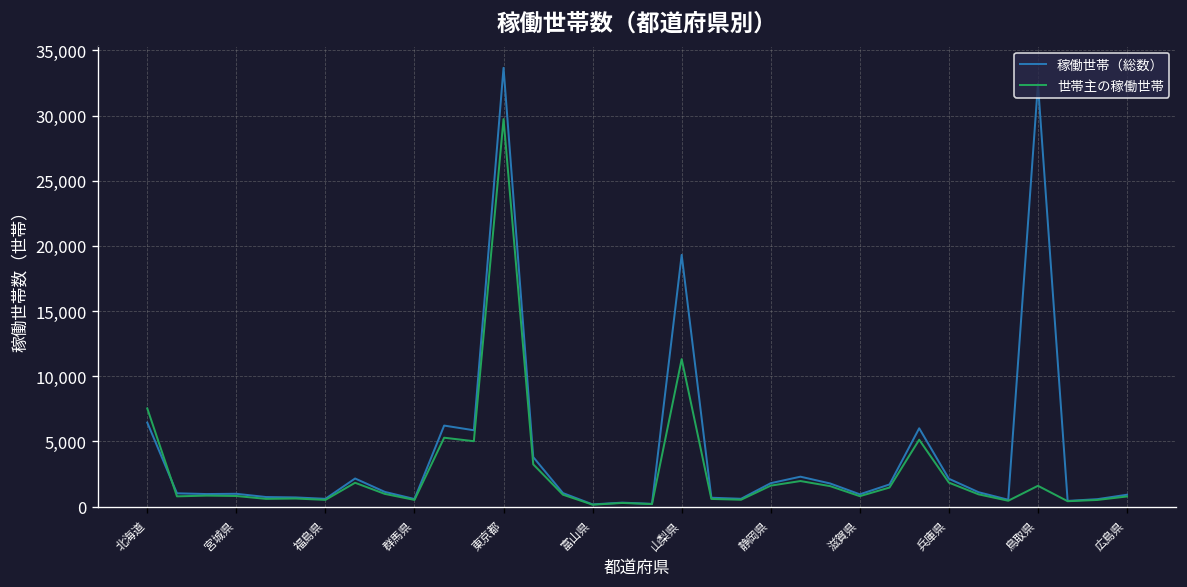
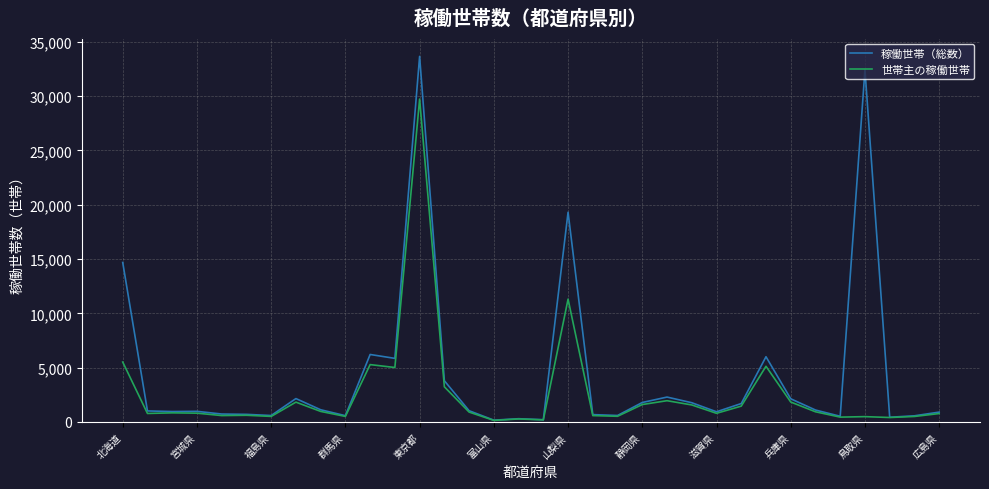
  {
    "稼働世帯（総数）": {
-     "北海道": "6,400",
+     "北海道": "14,700",
      "東京都": "33,700",
      "山梨県": "19,300",
      "兵庫県": "2,100"
    },
    "世帯主の稼働世帯": {
-     "北海道": "7,500",
+     "北海道": "5,500",
      "東京都": "29,700",
      "山梨県": "11,300",
      "兵庫県": "1,800",
-     "鳥取県": "1,600"
+     "鳥取県": "500"
    }
  }
